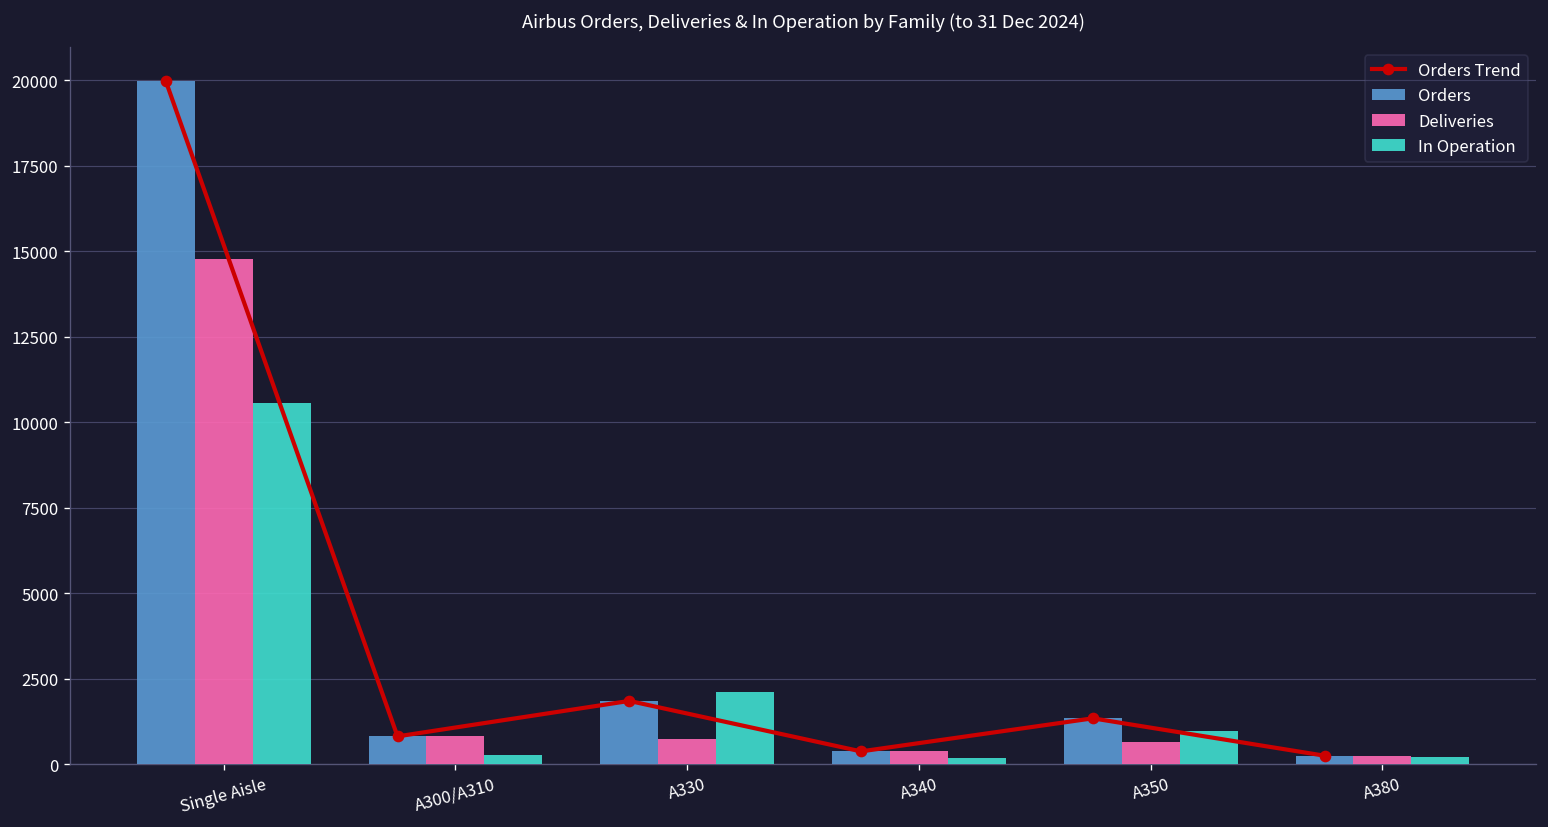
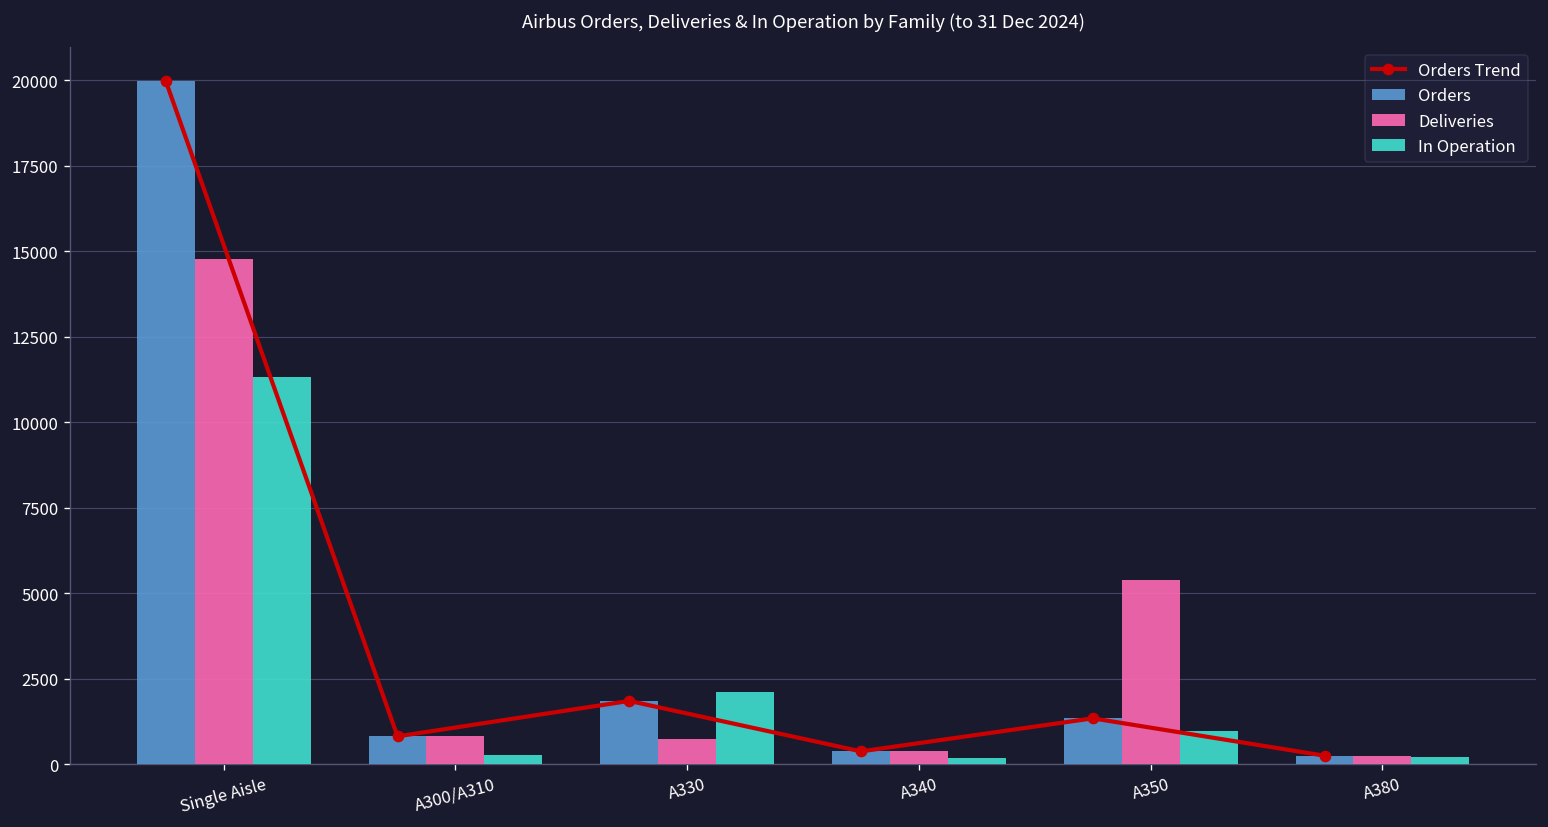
  {
    "Orders": {
      "Single Aisle": 20000,
      "A300/A310": 800,
      "A330": 1900,
      "A340": 400,
      "A350": 1300,
      "A380": 300
    },
    "Deliveries": {
      "Single Aisle": 14800,
      "A300/A310": 800,
      "A330": 700,
      "A340": 400,
-     "A350": 600,
+     "A350": 5400,
      "A380": 300
    },
    "In Operation": {
-     "Single Aisle": 10600,
+     "Single Aisle": 11300,
      "A300/A310": 300,
      "A330": 2100,
      "A340": 200,
      "A350": 1000,
      "A380": 200
    }
  }
